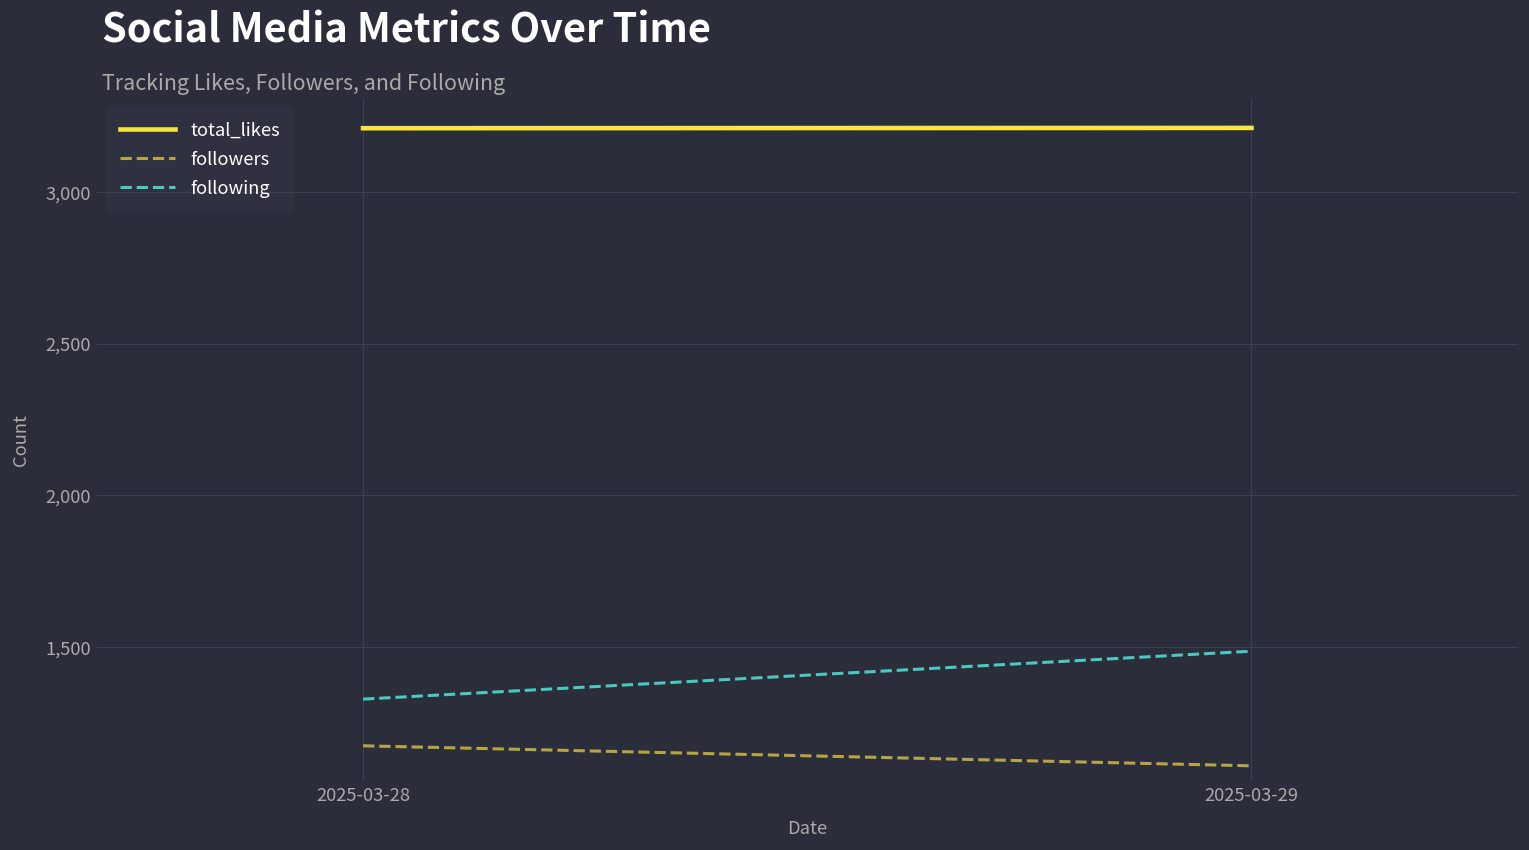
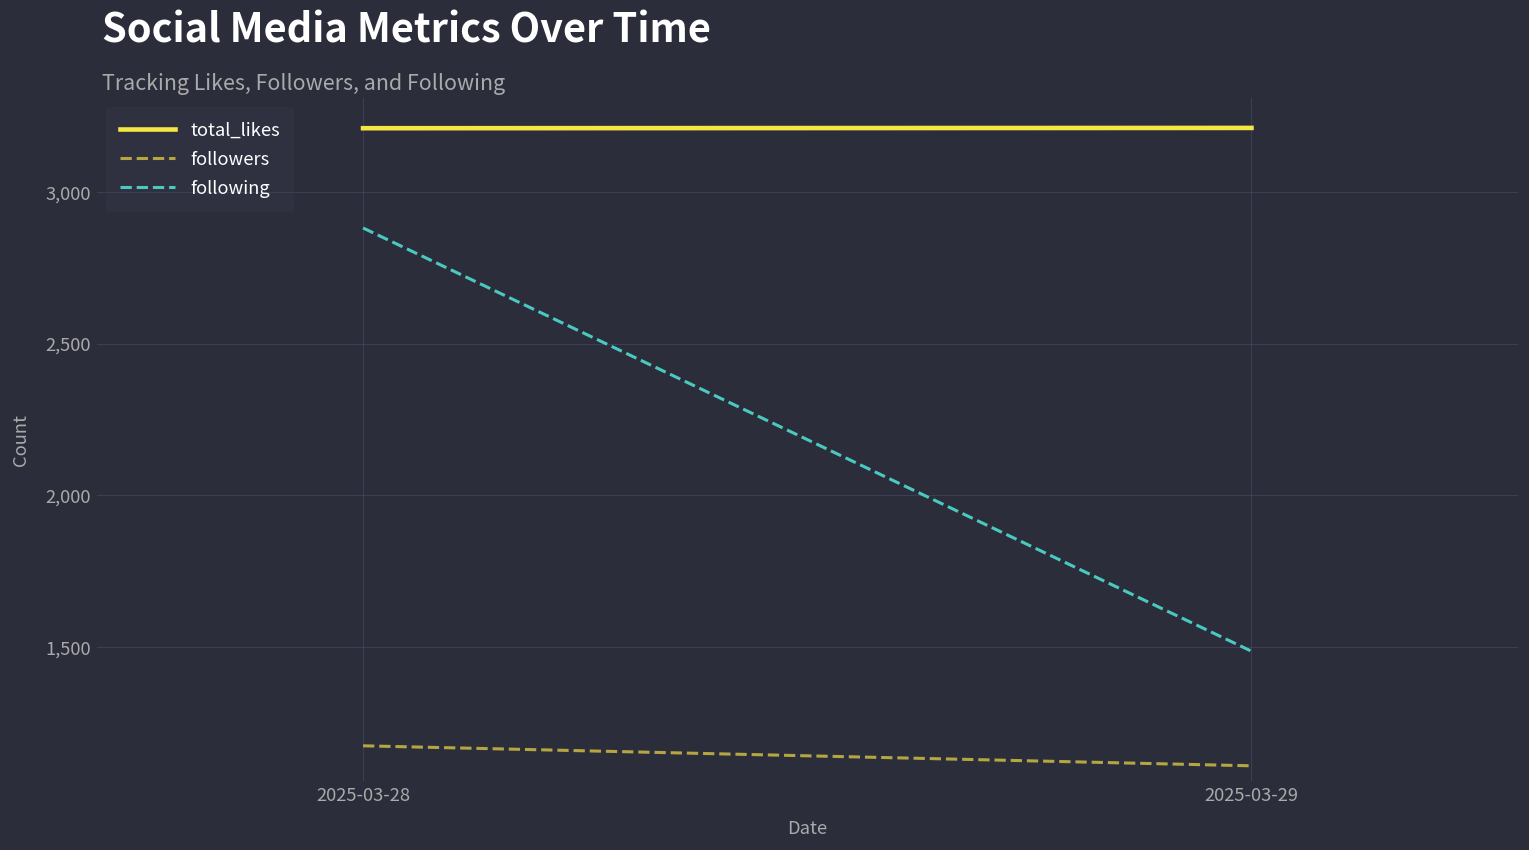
  {
    "total_likes": {
      "2025-03-28": "3,210",
      "2025-03-29": "3,210"
    },
    "followers": {
      "2025-03-28": "1,170",
      "2025-03-29": "1,110"
    },
    "following": {
-     "2025-03-28": "1,330",
+     "2025-03-28": "2,880",
      "2025-03-29": "1,490"
    }
  }
